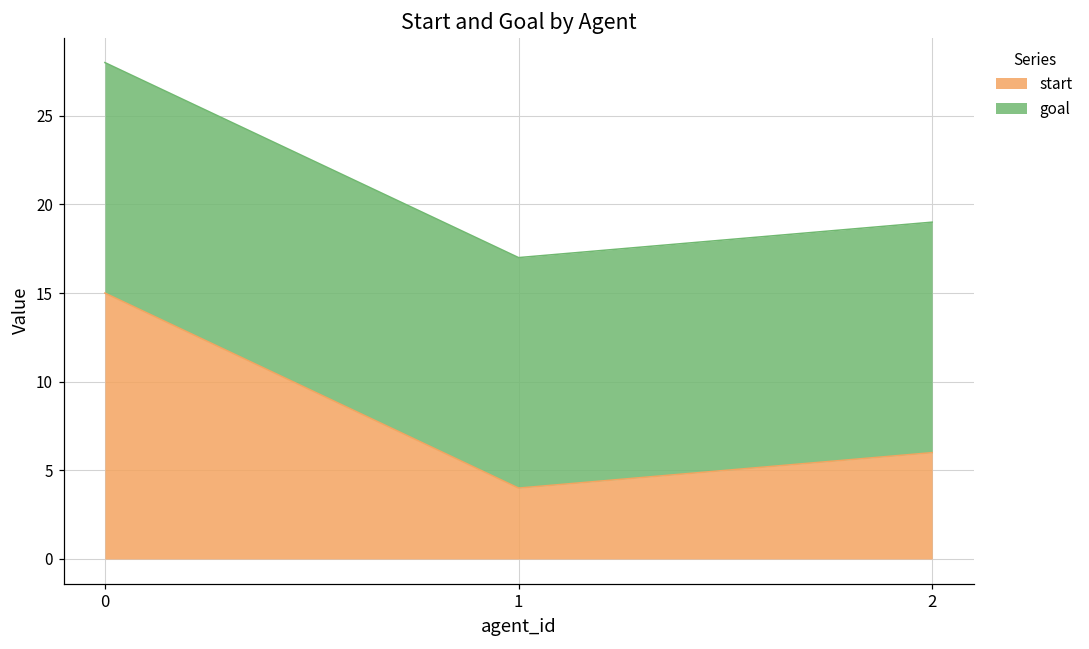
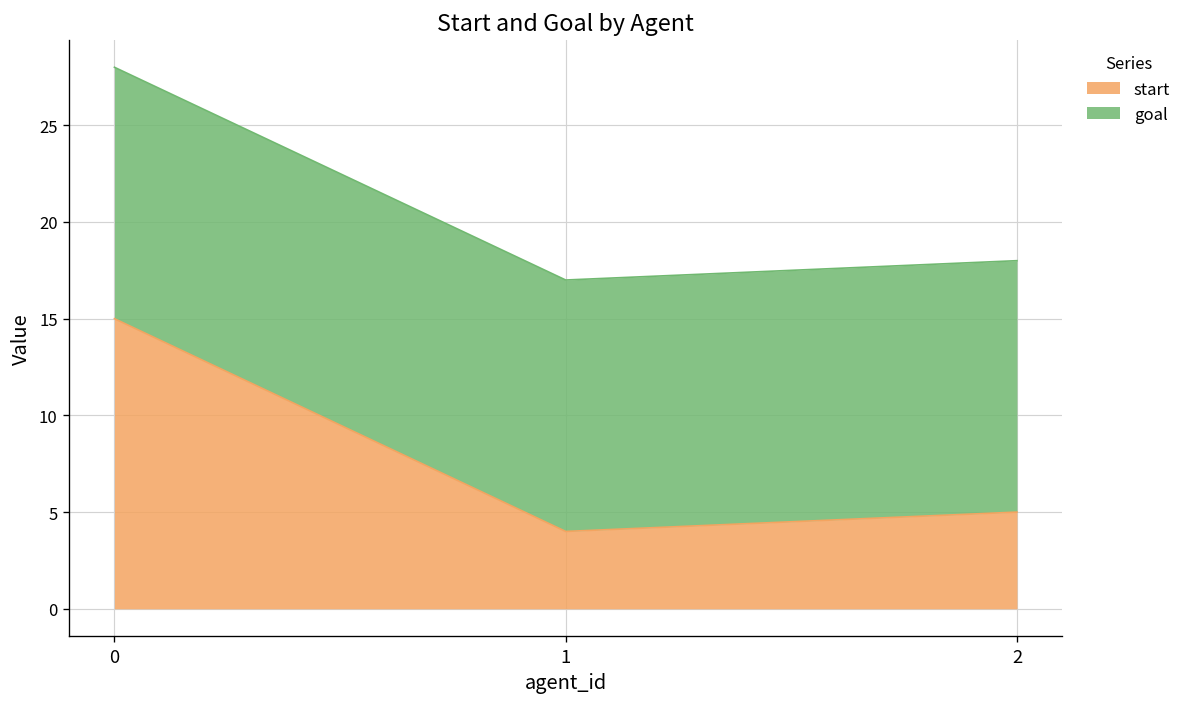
  {
    "start": {
      "0": 15,
      "1": 4,
-     "2": 6
+     "2": 5
    },
    "goal": {
      "0": 13,
      "1": 13,
      "2": 13
    }
  }
